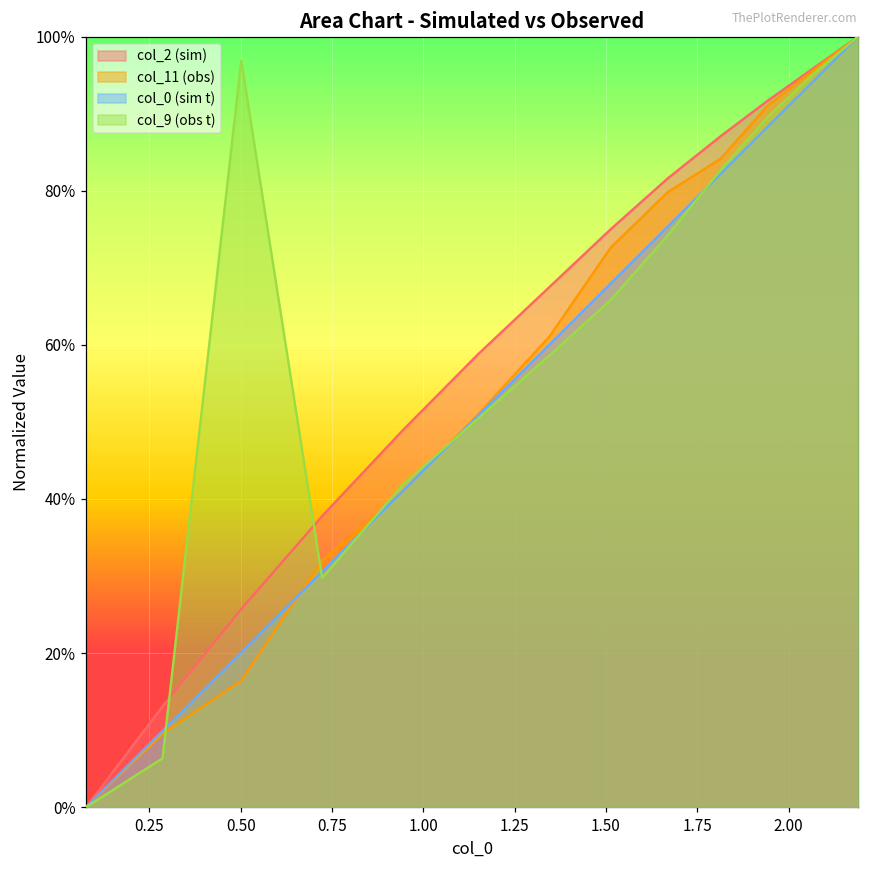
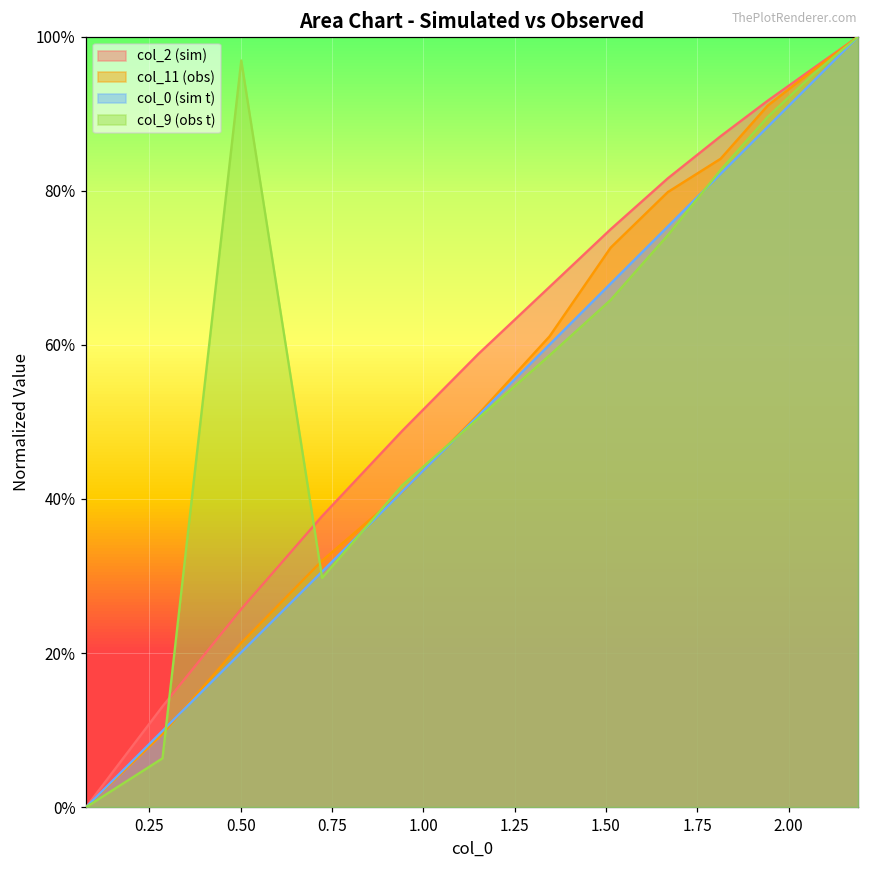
  {
    "col_2 (sim)": {
      "0.50": "26%"
    },
    "col_11 (obs)": {
-     "0.50": "16%"
+     "0.50": "21%"
    },
    "col_0 (sim t)": {
      "0.50": "20%"
    },
    "col_9 (obs t)": {
      "0.50": "97%"
    }
  }
